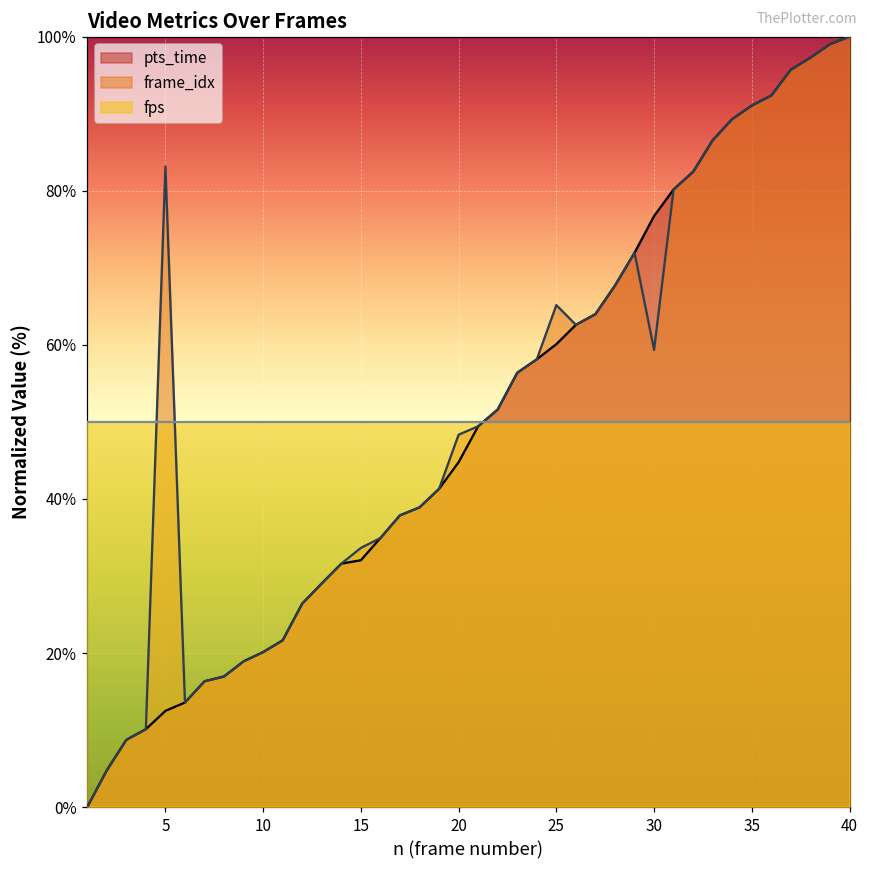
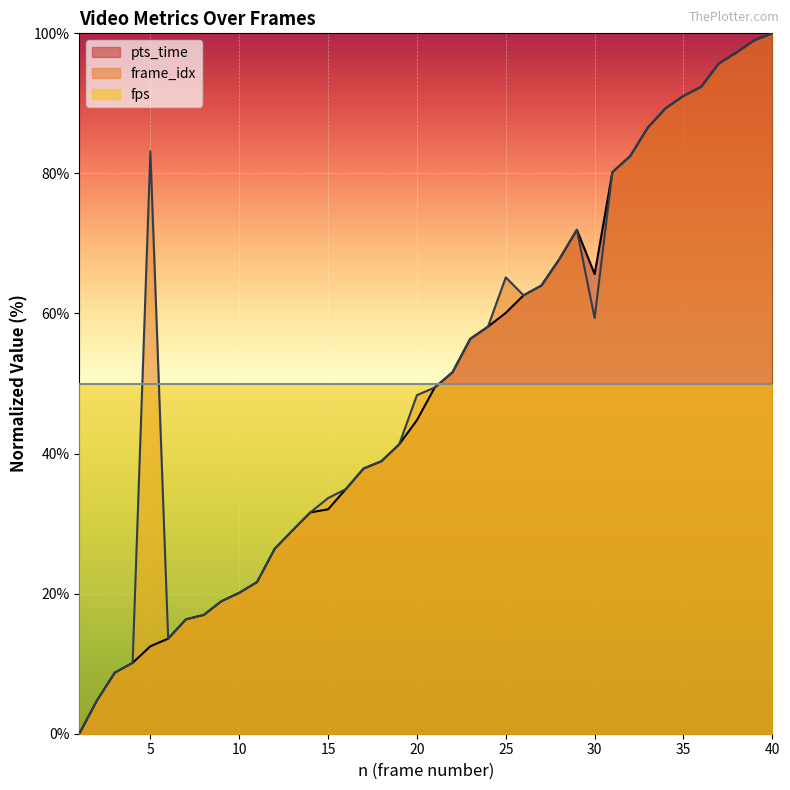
  {
    "pts_time": {
      "5": "12%",
      "15": "32%",
      "20": "45%",
      "25": "60%",
-     "30": "77%"
+     "30": "66%"
    },
    "frame_idx": {
      "5": "83%",
      "15": "34%",
      "20": "48%",
      "25": "65%",
      "30": "59%"
    },
    "fps": {
      "5": "50%",
      "10": "50%",
      "15": "50%",
      "20": "50%",
      "25": "50%",
      "30": "50%",
      "35": "50%",
      "40": "50%"
    }
  }
